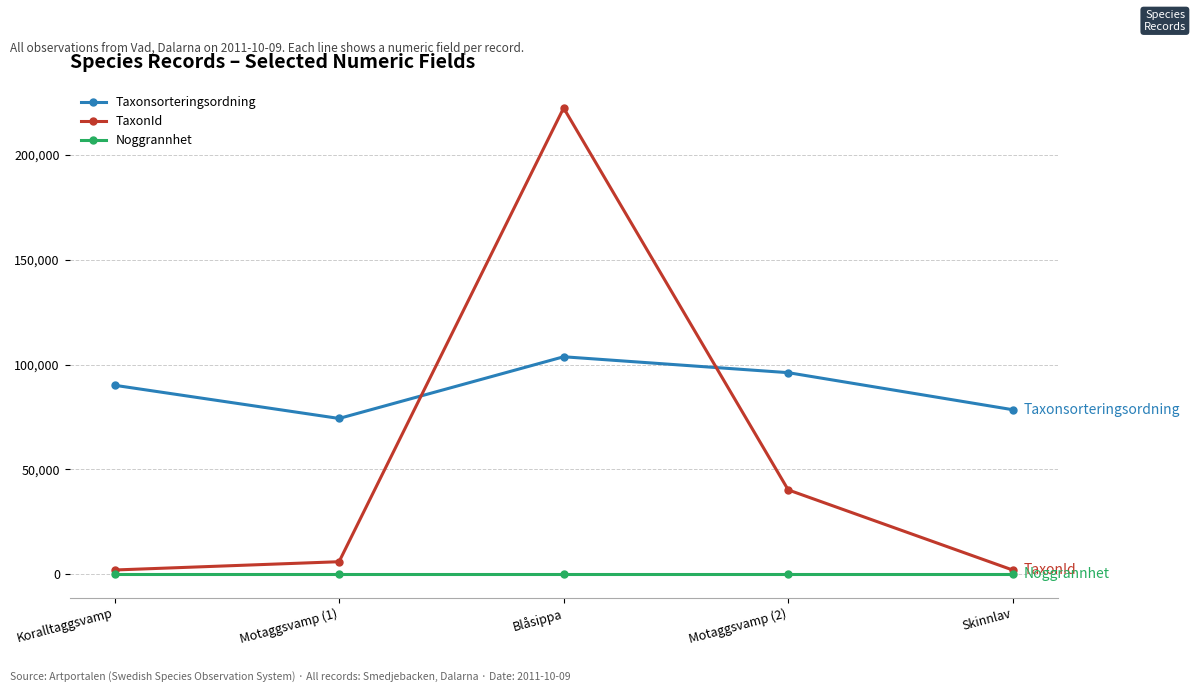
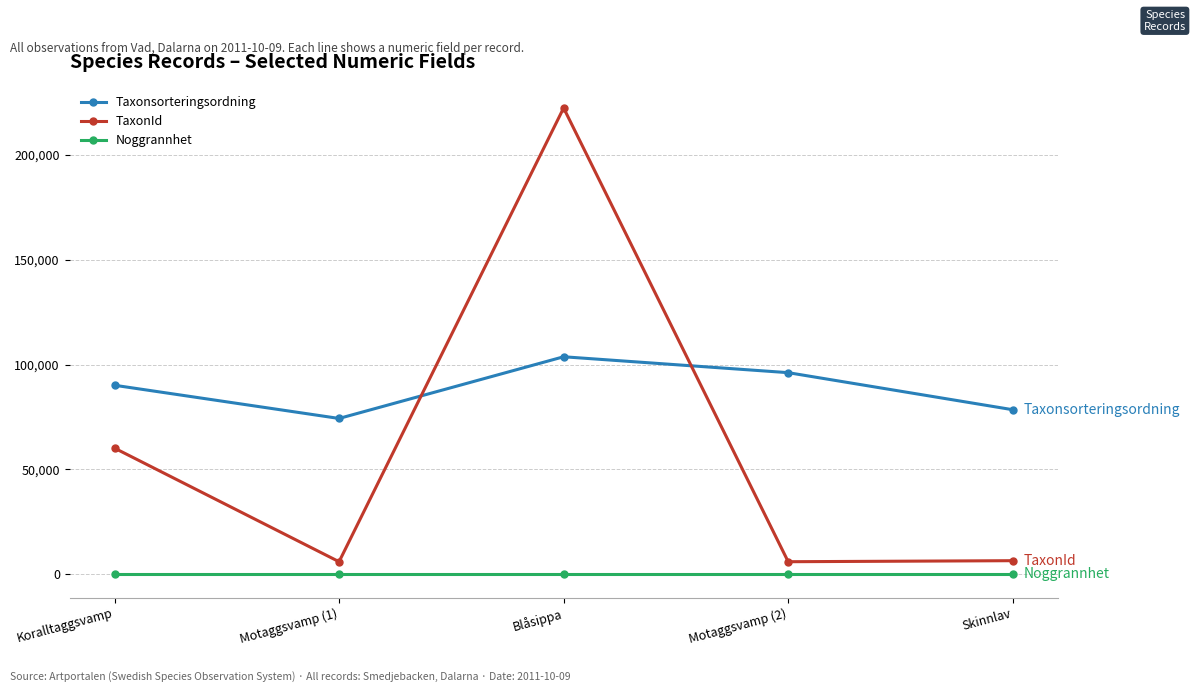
  {
    "Taxonsorteringsordning": {
      "Koralltaggsvamp": "90,000",
      "Motaggsvamp (1)": "74,000",
      "Blåsippa": "104,000",
      "Motaggsvamp (2)": "96,000",
      "Skinnlav": "79,000"
    },
    "TaxonId": {
-     "Koralltaggsvamp": "2,000",
+     "Koralltaggsvamp": "60,000",
      "Motaggsvamp (1)": "6,000",
      "Blåsippa": "222,000",
-     "Motaggsvamp (2)": "40,000",
-     "Skinnlav": "2,000"
+     "Motaggsvamp (2)": "6,000",
+     "Skinnlav": "6,000"
    },
    "Noggrannhet": {
      "Koralltaggsvamp": "0",
      "Motaggsvamp (1)": "0",
      "Blåsippa": "0",
      "Motaggsvamp (2)": "0",
      "Skinnlav": "0"
    }
  }
